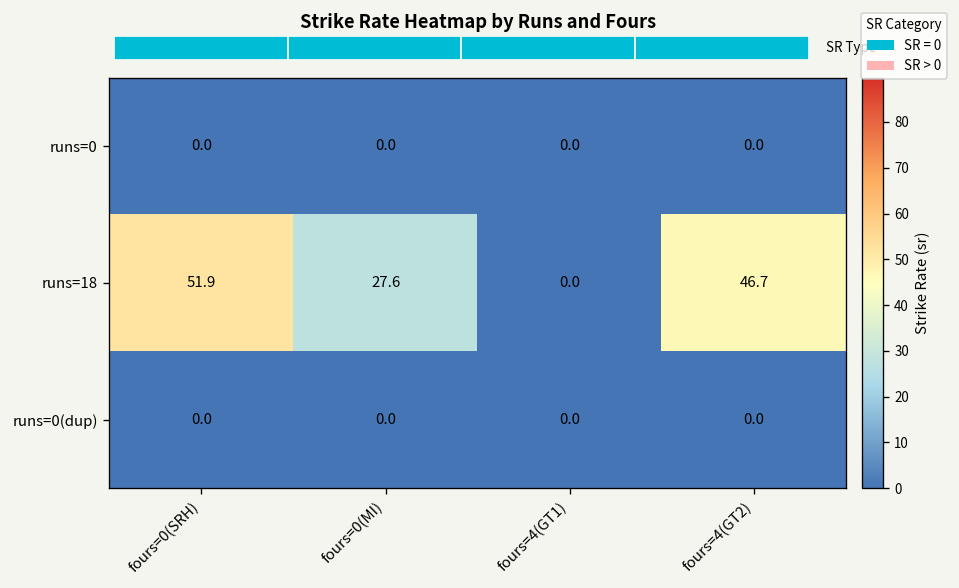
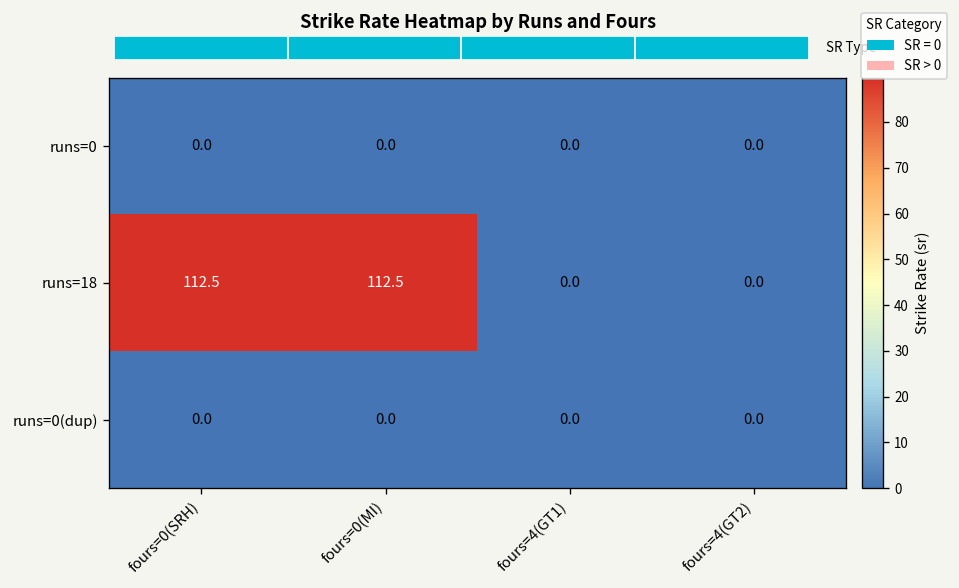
  {
    "Strike Rate Heatmap by Runs and Fours": {
      "runs=0": {
        "fours=0(SRH)": 0.0,
        "fours=0(MI)": 0.0,
        "fours=4(GT1)": 0.0,
        "fours=4(GT2)": 0.0
      },
      "runs=18": {
-       "fours=0(SRH)": 51.9,
-       "fours=0(MI)": 27.6,
+       "fours=0(SRH)": 112.5,
+       "fours=0(MI)": 112.5,
        "fours=4(GT1)": 0.0,
-       "fours=4(GT2)": 46.7
+       "fours=4(GT2)": 0.0
      },
      "runs=0(dup)": {
        "fours=0(SRH)": 0.0,
        "fours=0(MI)": 0.0,
        "fours=4(GT1)": 0.0,
        "fours=4(GT2)": 0.0
      }
    }
  }
